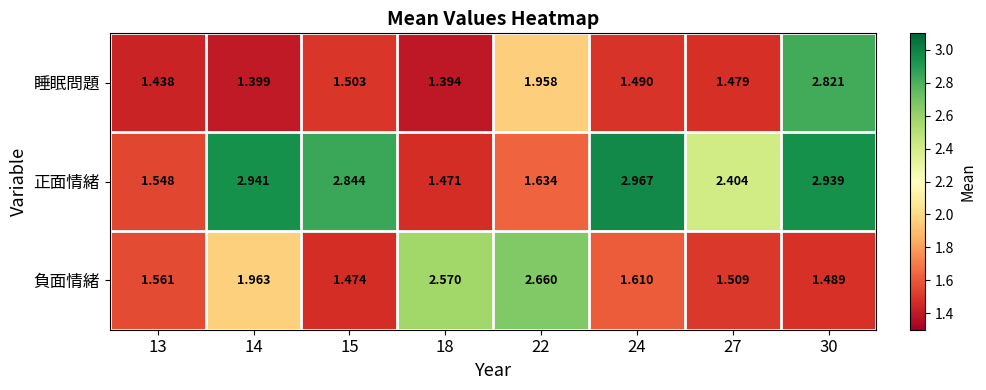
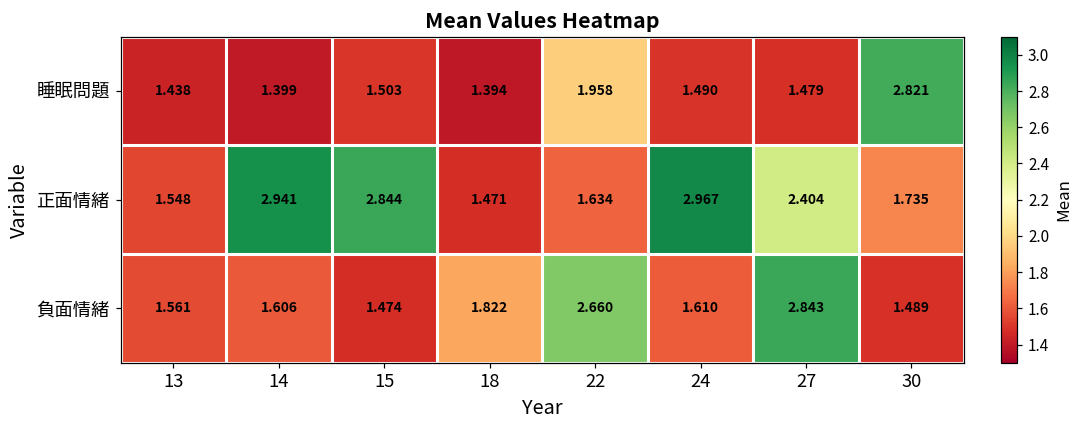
  {
    "睡眠問題": {
      "13": 1.438,
      "14": 1.399,
      "15": 1.503,
      "18": 1.394,
      "22": 1.958,
      "24": 1.490,
      "27": 1.479,
      "30": 2.821
    },
    "正面情緒": {
      "13": 1.548,
      "14": 2.941,
      "15": 2.844,
      "18": 1.471,
      "22": 1.634,
      "24": 2.967,
      "27": 2.404,
-     "30": 2.939
+     "30": 1.735
    },
    "負面情緒": {
      "13": 1.561,
-     "14": 1.963,
+     "14": 1.606,
      "15": 1.474,
-     "18": 2.570,
+     "18": 1.822,
      "22": 2.660,
      "24": 1.610,
-     "27": 1.509,
+     "27": 2.843,
      "30": 1.489
    }
  }
